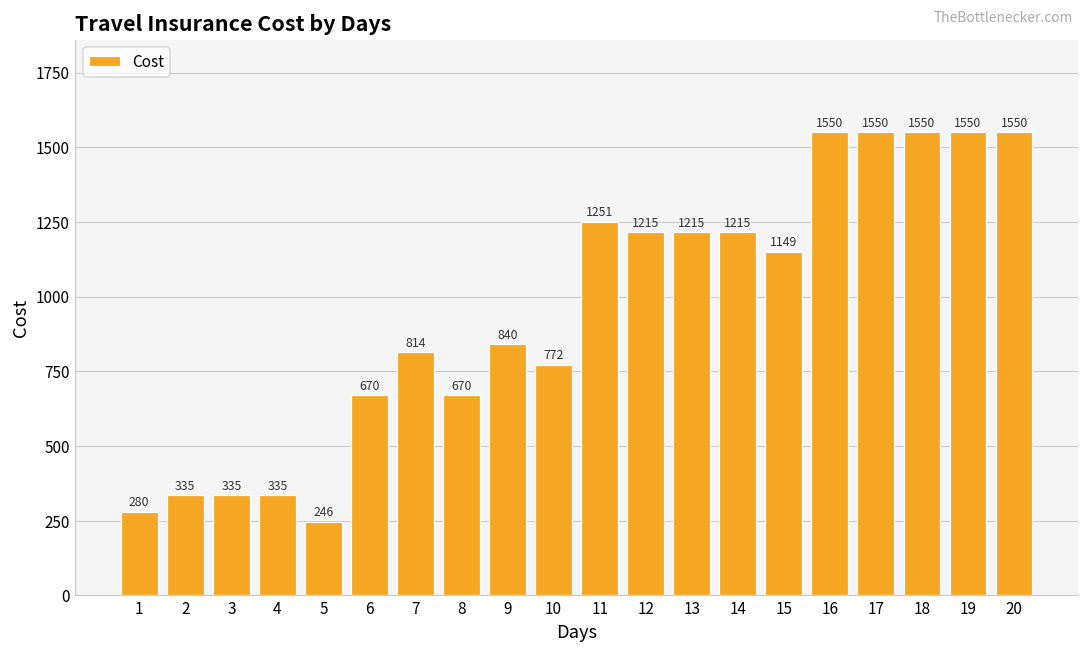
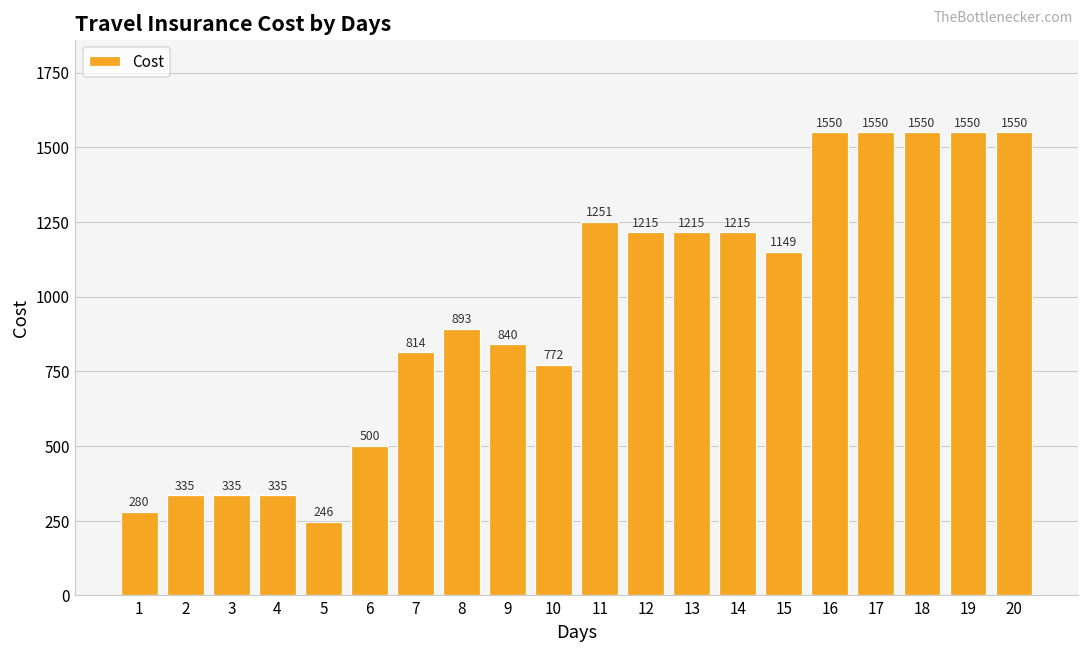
  {
    "1": 280,
    "2": 335,
    "3": 335,
    "4": 335,
    "5": 246,
-   "6": 670,
+   "6": 500,
    "7": 814,
-   "8": 670,
+   "8": 893,
    "9": 840,
    "10": 772,
    "11": 1251,
    "12": 1215,
    "13": 1215,
    "14": 1215,
    "15": 1149,
    "16": 1550,
    "17": 1550,
    "18": 1550,
    "19": 1550,
    "20": 1550
  }
